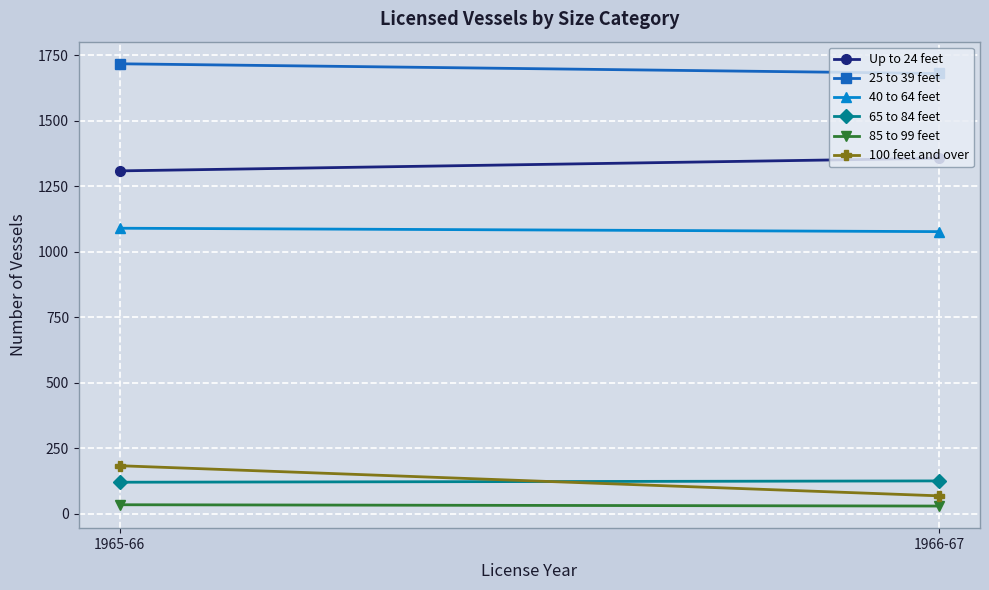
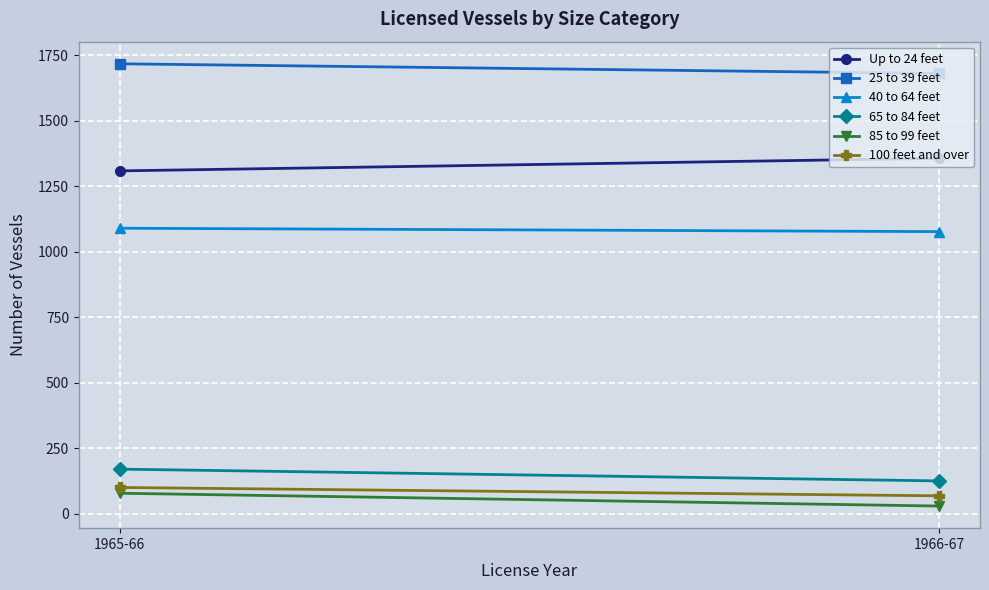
  {
    "Up to 24 feet": {
      "1965-66": 1310
    },
    "65 to 84 feet": {
-     "1965-66": 120,
+     "1965-66": 170,
      "1966-67": 130
    },
    "85 to 99 feet": {
-     "1965-66": 30,
+     "1965-66": 80,
      "1966-67": 30
    },
    "100 feet and over": {
-     "1965-66": 180,
+     "1965-66": 100,
      "1966-67": 70
    }
  }
